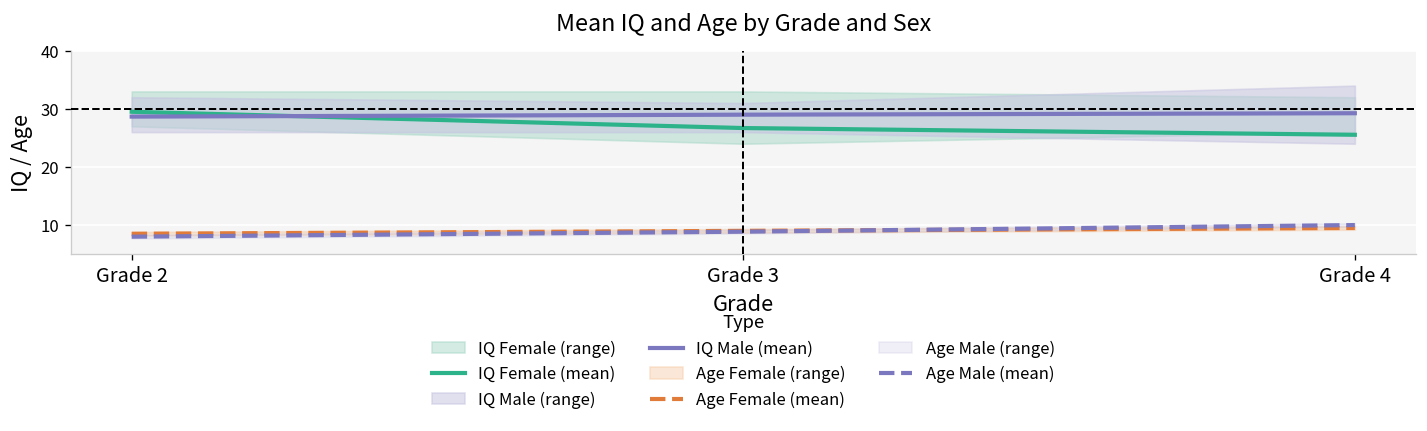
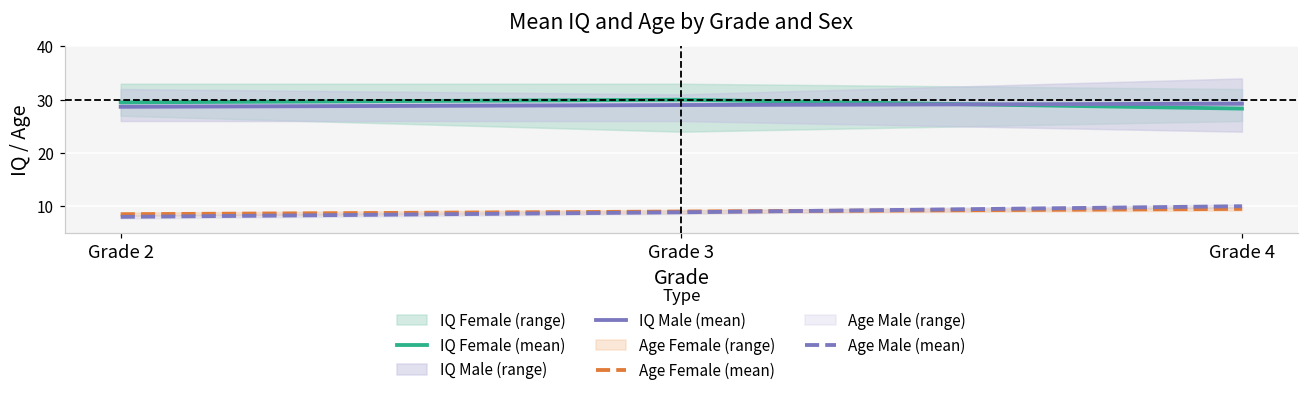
  {
    "IQ Female (mean)": {
      "Grade 2": 30,
-     "Grade 3": 27,
-     "Grade 4": 26
+     "Grade 3": 30,
+     "Grade 4": 28
    }
  }
